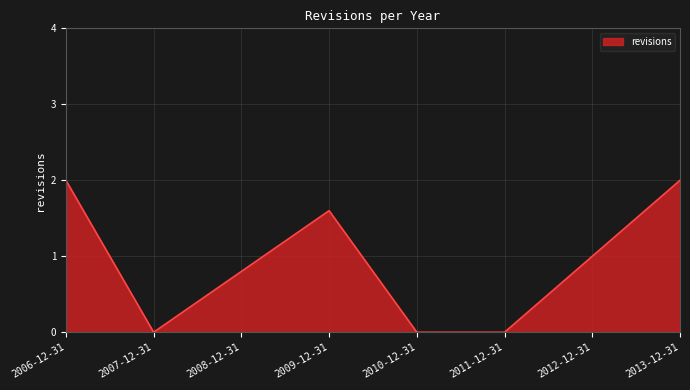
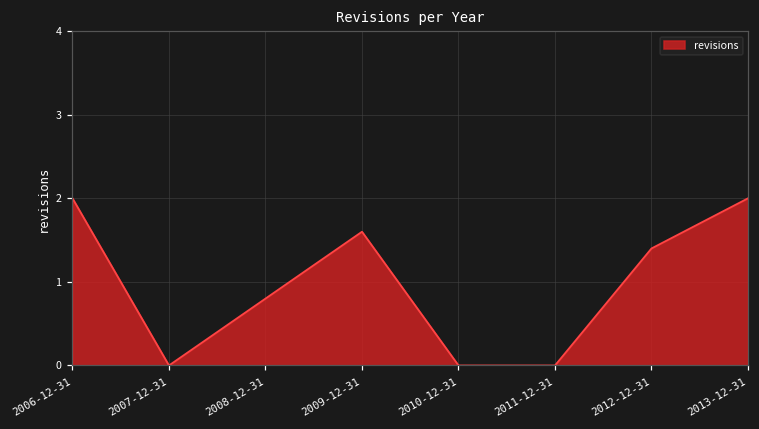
  {
    "2006-12-31": 2.0,
    "2007-12-31": 0.0,
    "2008-12-31": 0.8,
    "2009-12-31": 1.6,
    "2010-12-31": 0.0,
    "2011-12-31": 0.0,
-   "2012-12-31": 1.0,
+   "2012-12-31": 1.4,
    "2013-12-31": 2.0
  }
